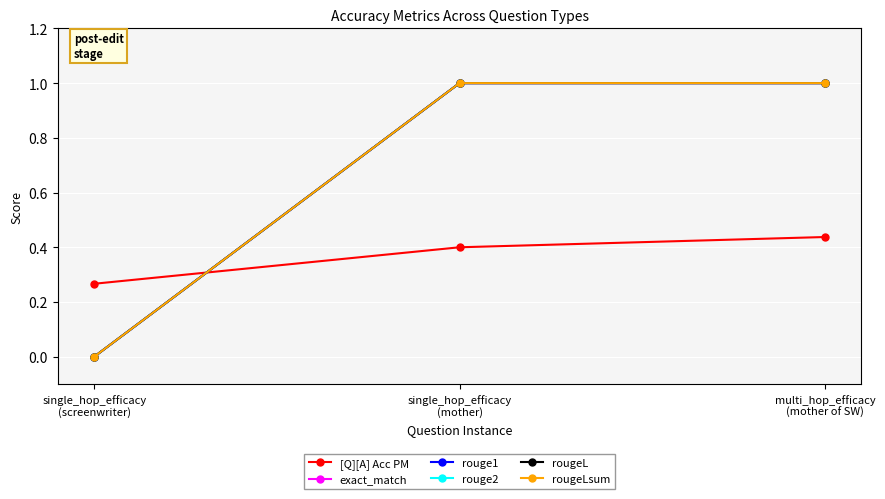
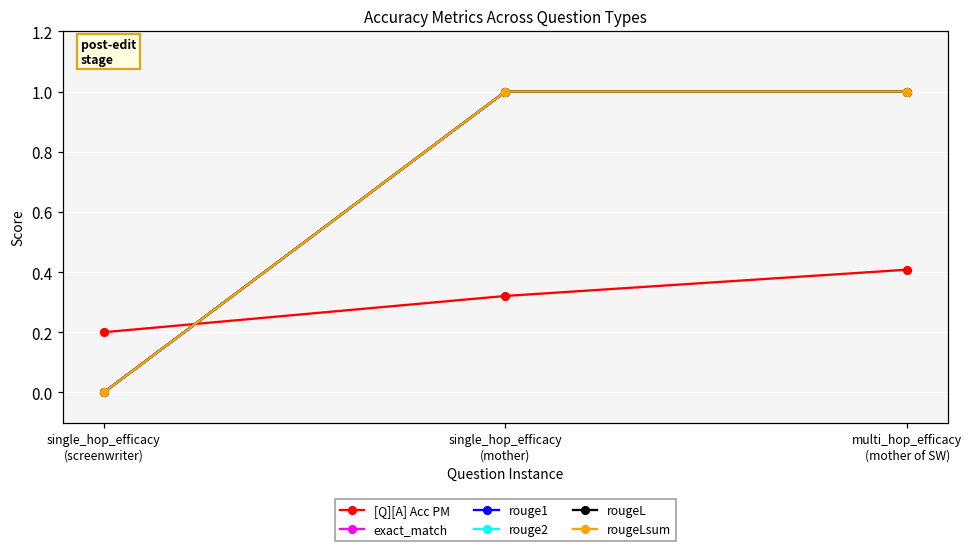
  {
    "[Q][A] Acc PM": {
-     "single_hop_efficacy (screenwriter)": 0.27,
-     "single_hop_efficacy (mother)": 0.40,
-     "multi_hop_efficacy (mother of SW)": 0.44
+     "single_hop_efficacy (screenwriter)": 0.20,
+     "single_hop_efficacy (mother)": 0.32,
+     "multi_hop_efficacy (mother of SW)": 0.41
    },
    "rougeLsum": {
      "single_hop_efficacy (screenwriter)": 0.00,
      "single_hop_efficacy (mother)": 1.00,
      "multi_hop_efficacy (mother of SW)": 1.00
    }
  }
